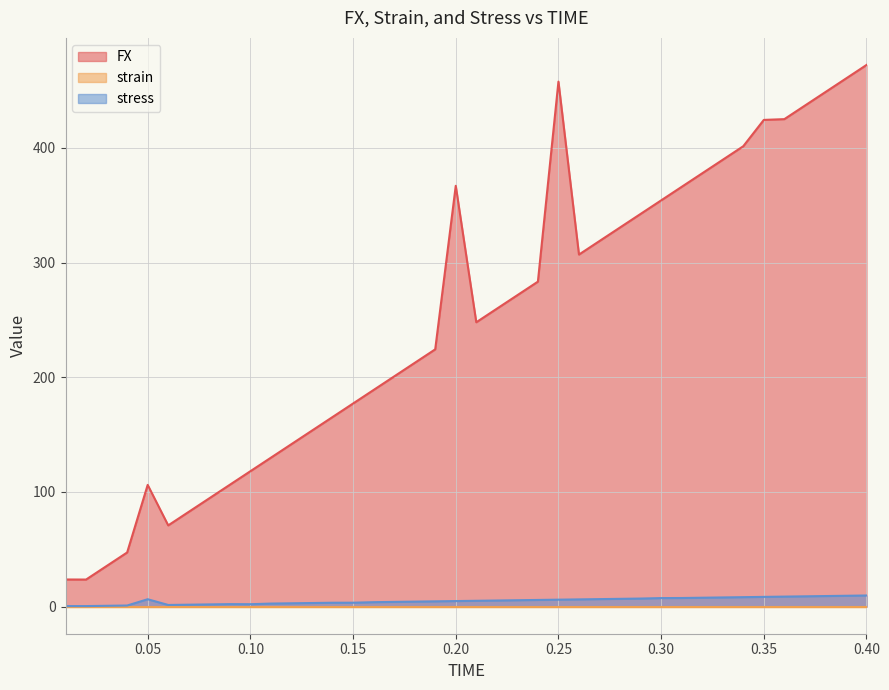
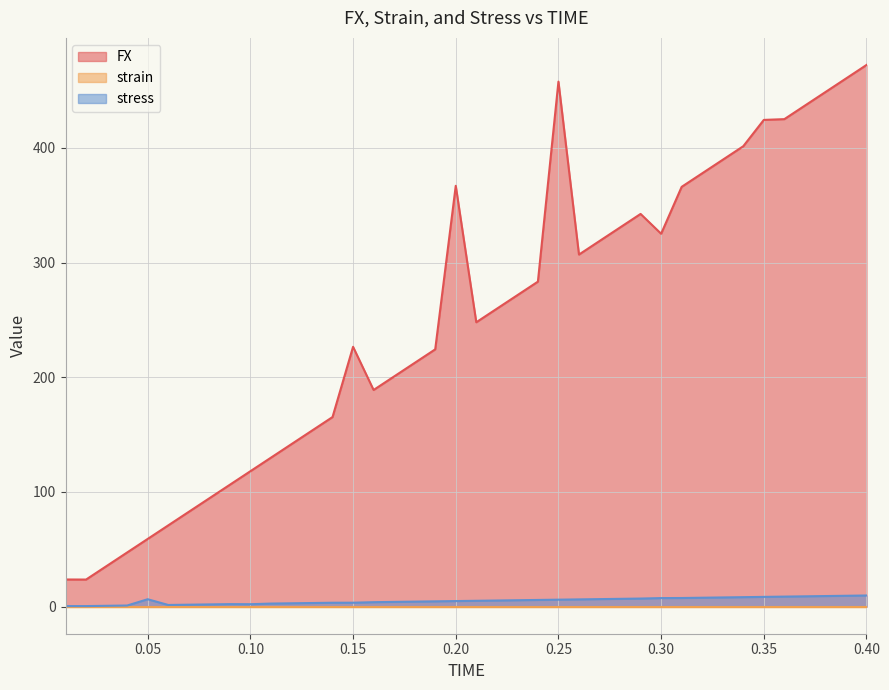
  {
    "FX": {
-     "0.05": 106,
+     "0.05": 59,
      "0.10": 118,
-     "0.15": 177,
+     "0.15": 227,
      "0.20": 367,
      "0.25": 458,
-     "0.30": 354,
+     "0.30": 325,
      "0.35": 424,
      "0.40": 472
    },
    "strain": {
      "0.05": 0,
      "0.15": 0,
      "0.20": 0,
      "0.25": 0,
      "0.30": 0,
      "0.35": 0,
      "0.40": 0
    },
    "stress": {
      "0.05": 6,
      "0.15": 3,
      "0.20": 5,
      "0.25": 6,
      "0.30": 7,
      "0.35": 9,
      "0.40": 10
    }
  }
